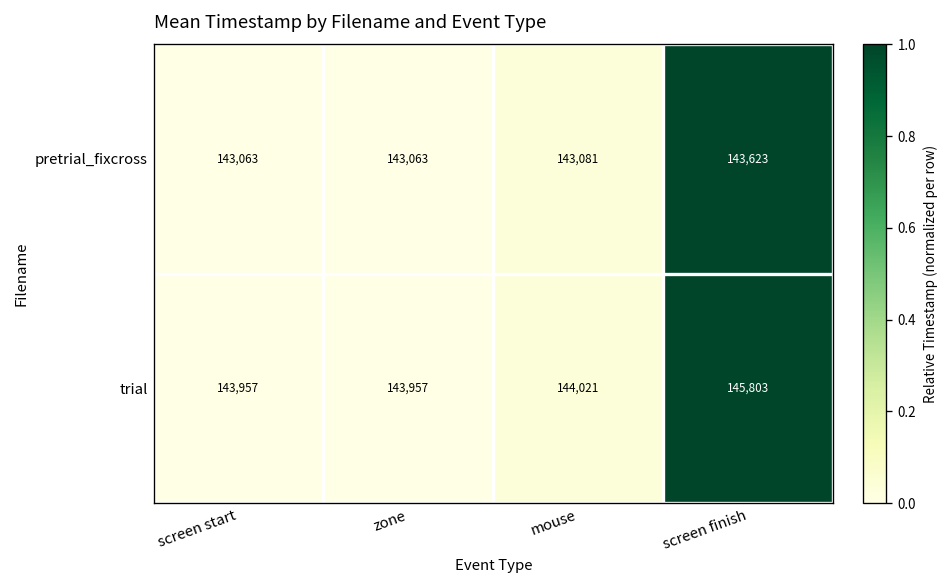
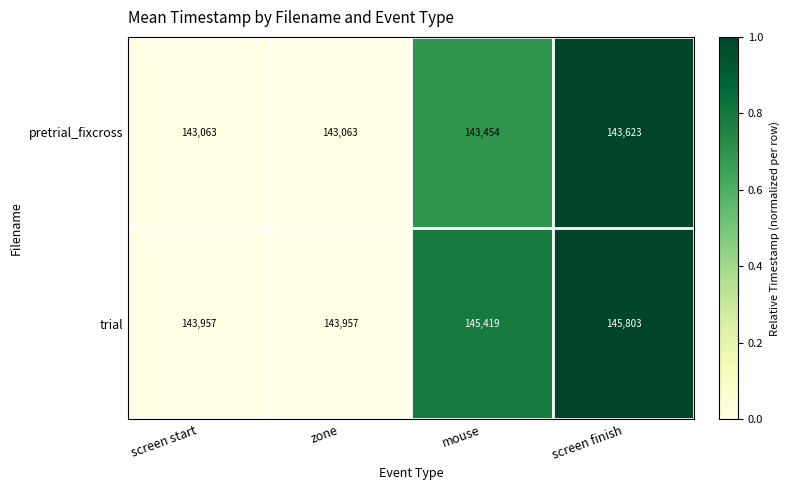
  {
    "pretrial_fixcross": {
      "screen start": "143,063",
      "zone": "143,063",
-     "mouse": "143,081",
+     "mouse": "143,454",
      "screen finish": "143,623"
    },
    "trial": {
      "screen start": "143,957",
      "zone": "143,957",
-     "mouse": "144,021",
+     "mouse": "145,419",
      "screen finish": "145,803"
    }
  }
